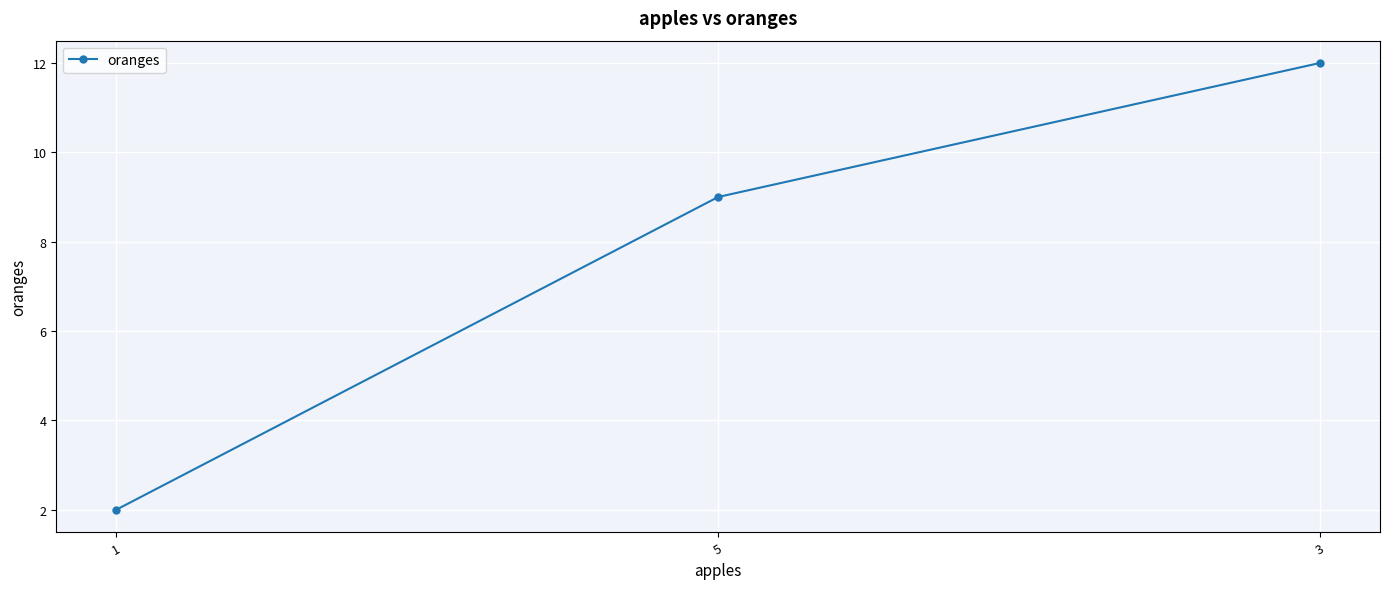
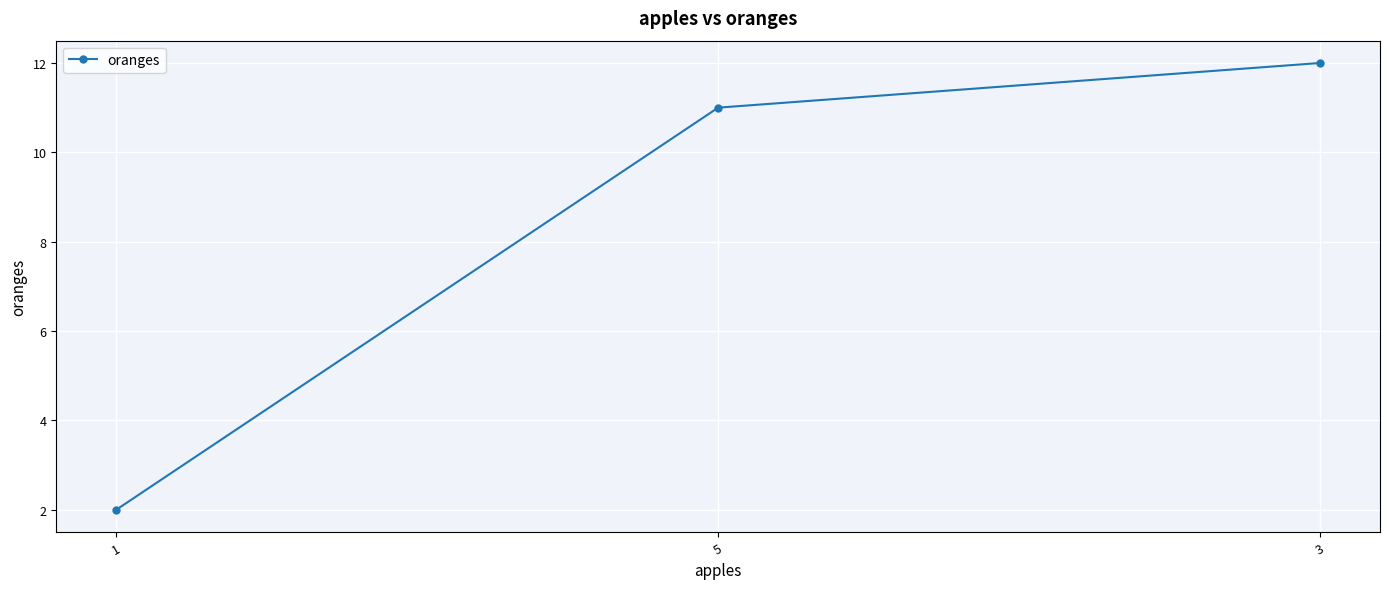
  {
    "1": 2,
-   "5": 9,
+   "5": 11,
    "3": 12
  }
